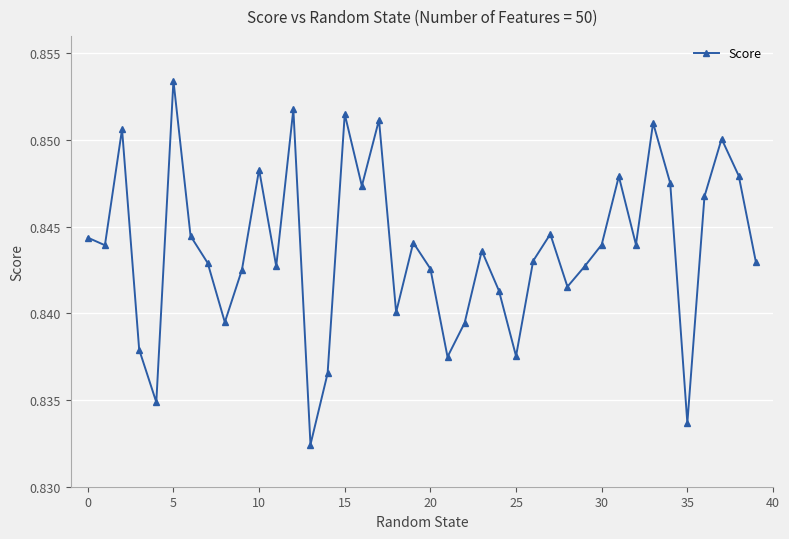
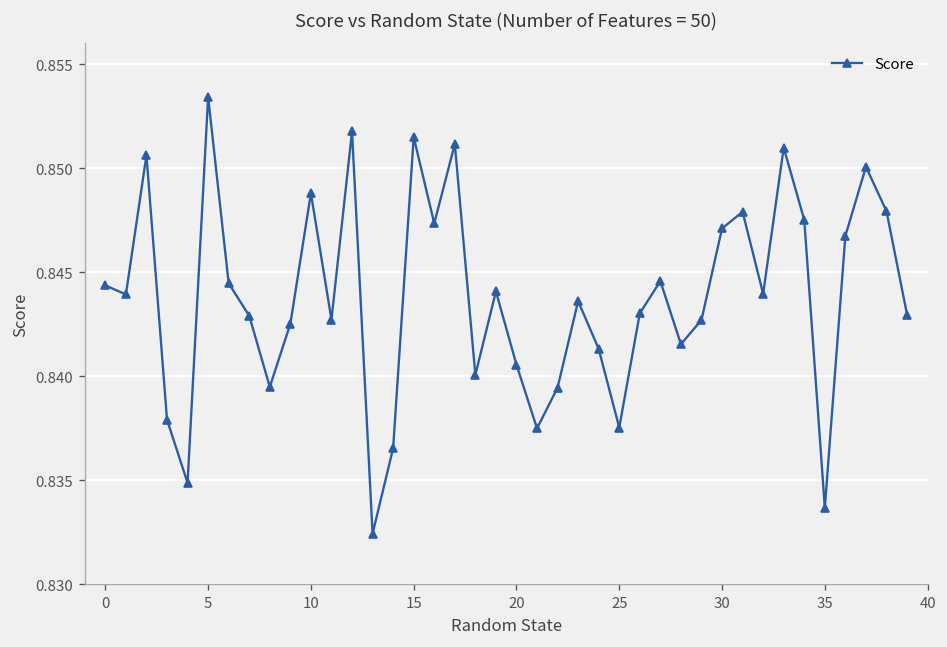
  {
    "0": 0.8444,
    "5": 0.8534,
-   "10": 0.8483,
+   "10": 0.8488,
    "15": 0.8515,
-   "20": 0.8426,
+   "20": 0.8406,
    "25": 0.8375,
-   "30": 0.8440,
+   "30": 0.8471,
    "35": 0.8337
  }
